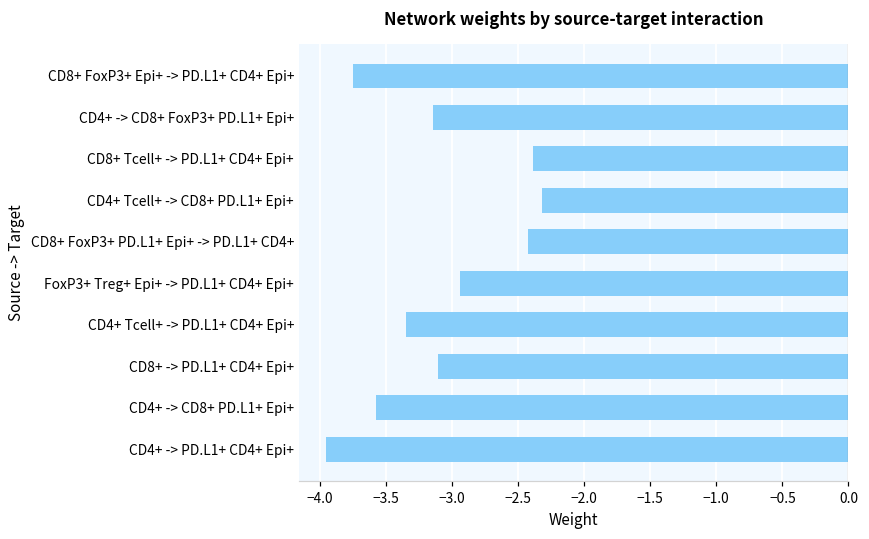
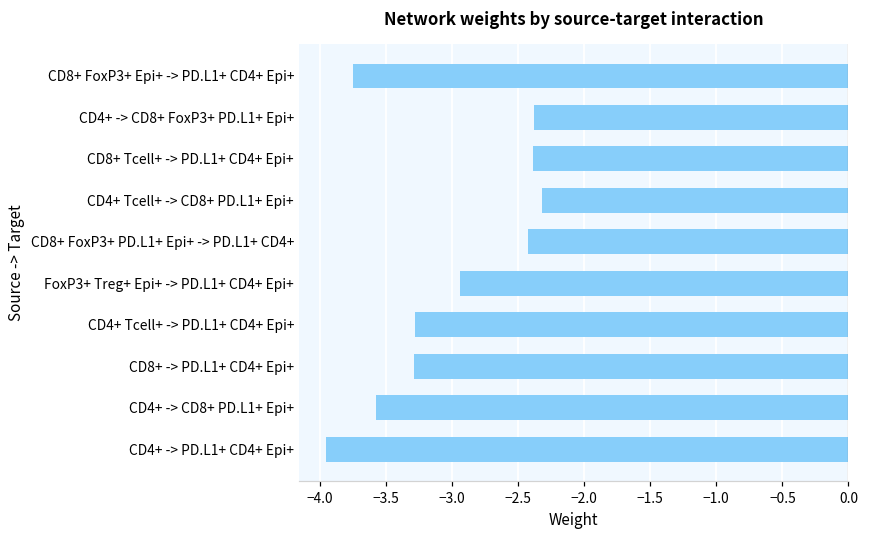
  {
    "CD8+ FoxP3+ Epi+ -> PD.L1+ CD4+ Epi+": -3.75,
-   "CD4+ -> CD8+ FoxP3+ PD.L1+ Epi+": -3.14,
+   "CD4+ -> CD8+ FoxP3+ PD.L1+ Epi+": -2.38,
    "CD8+ Tcell+ -> PD.L1+ CD4+ Epi+": -2.39,
    "CD4+ Tcell+ -> CD8+ PD.L1+ Epi+": -2.32,
    "CD8+ FoxP3+ PD.L1+ Epi+ -> PD.L1+ CD4+": -2.43,
    "FoxP3+ Treg+ Epi+ -> PD.L1+ CD4+ Epi+": -2.94,
-   "CD4+ Tcell+ -> PD.L1+ CD4+ Epi+": -3.35,
-   "CD8+ -> PD.L1+ CD4+ Epi+": -3.11,
+   "CD4+ Tcell+ -> PD.L1+ CD4+ Epi+": -3.28,
+   "CD8+ -> PD.L1+ CD4+ Epi+": -3.29,
    "CD4+ -> CD8+ PD.L1+ Epi+": -3.58,
    "CD4+ -> PD.L1+ CD4+ Epi+": -3.96
  }
